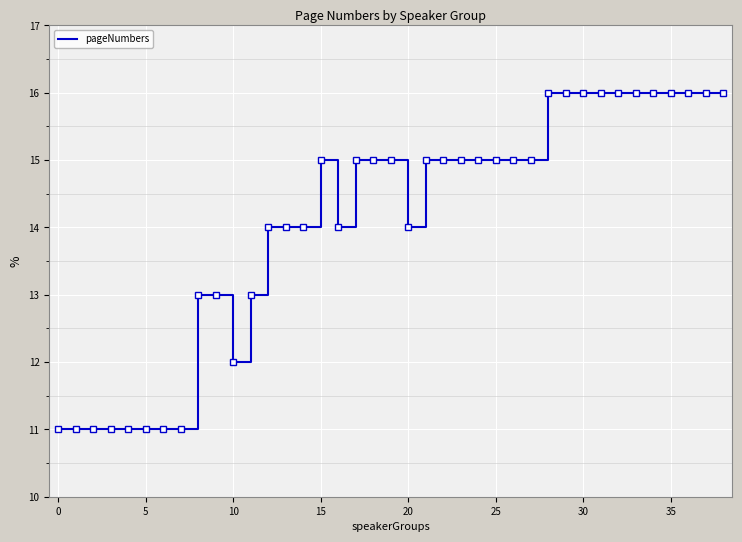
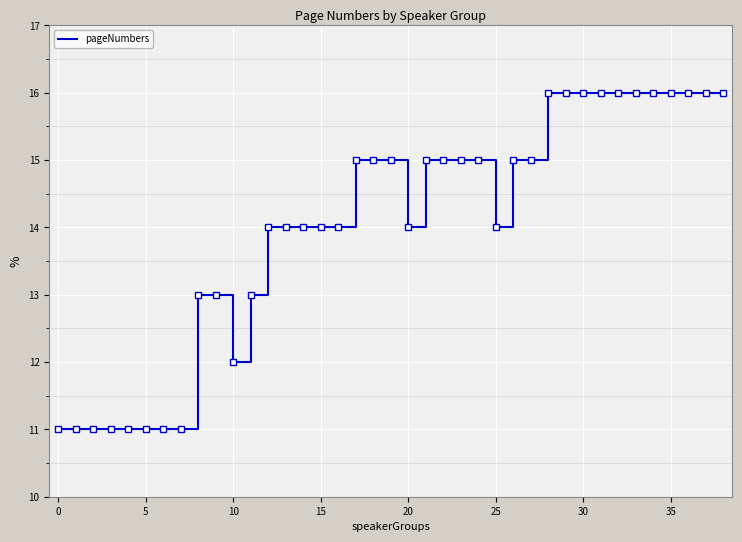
  {
    "0": 11,
    "5": 11,
    "10": 12,
-   "15": 15,
+   "15": 14,
    "20": 14,
-   "25": 15,
+   "25": 14,
    "30": 16,
    "35": 16
  }
